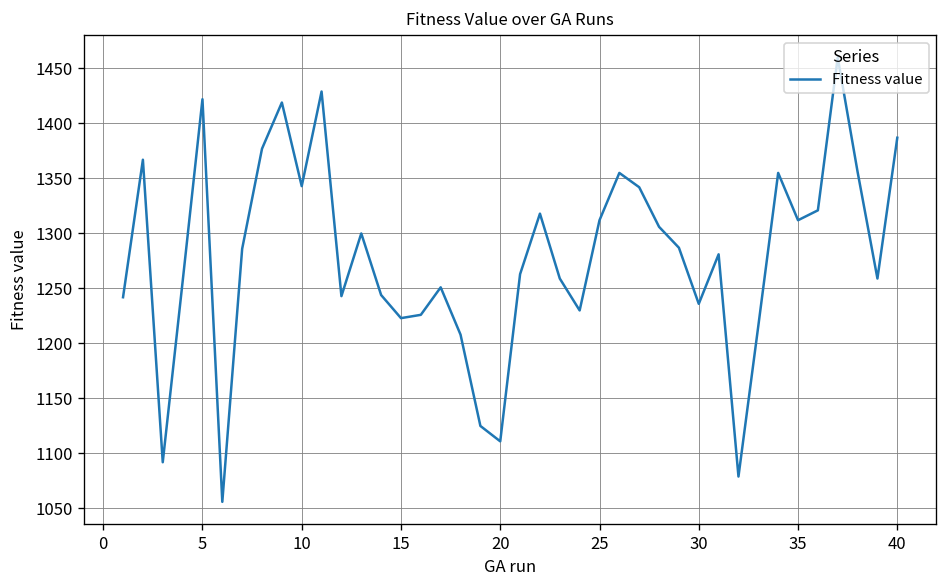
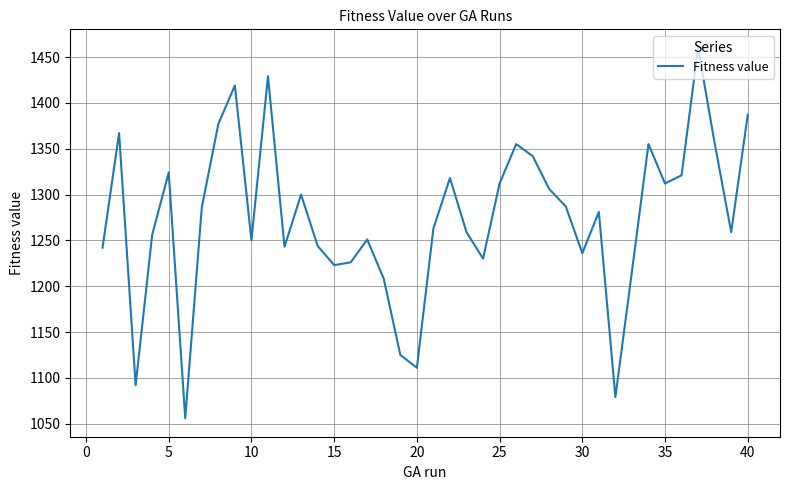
  {
-   "5": 1420,
-   "10": 1340,
+   "5": 1320,
+   "10": 1250,
    "15": 1220,
    "20": 1110,
    "25": 1310,
    "30": 1240,
    "35": 1310,
    "40": 1390
  }
